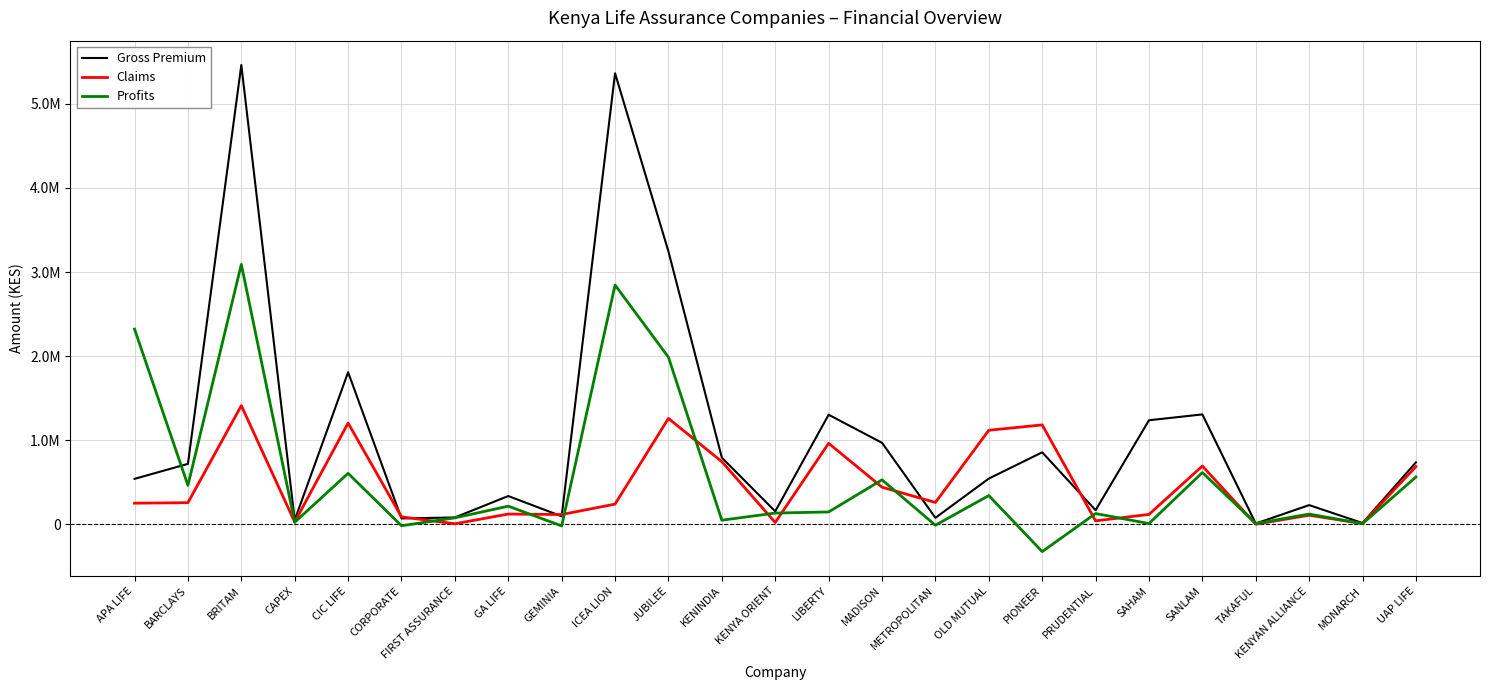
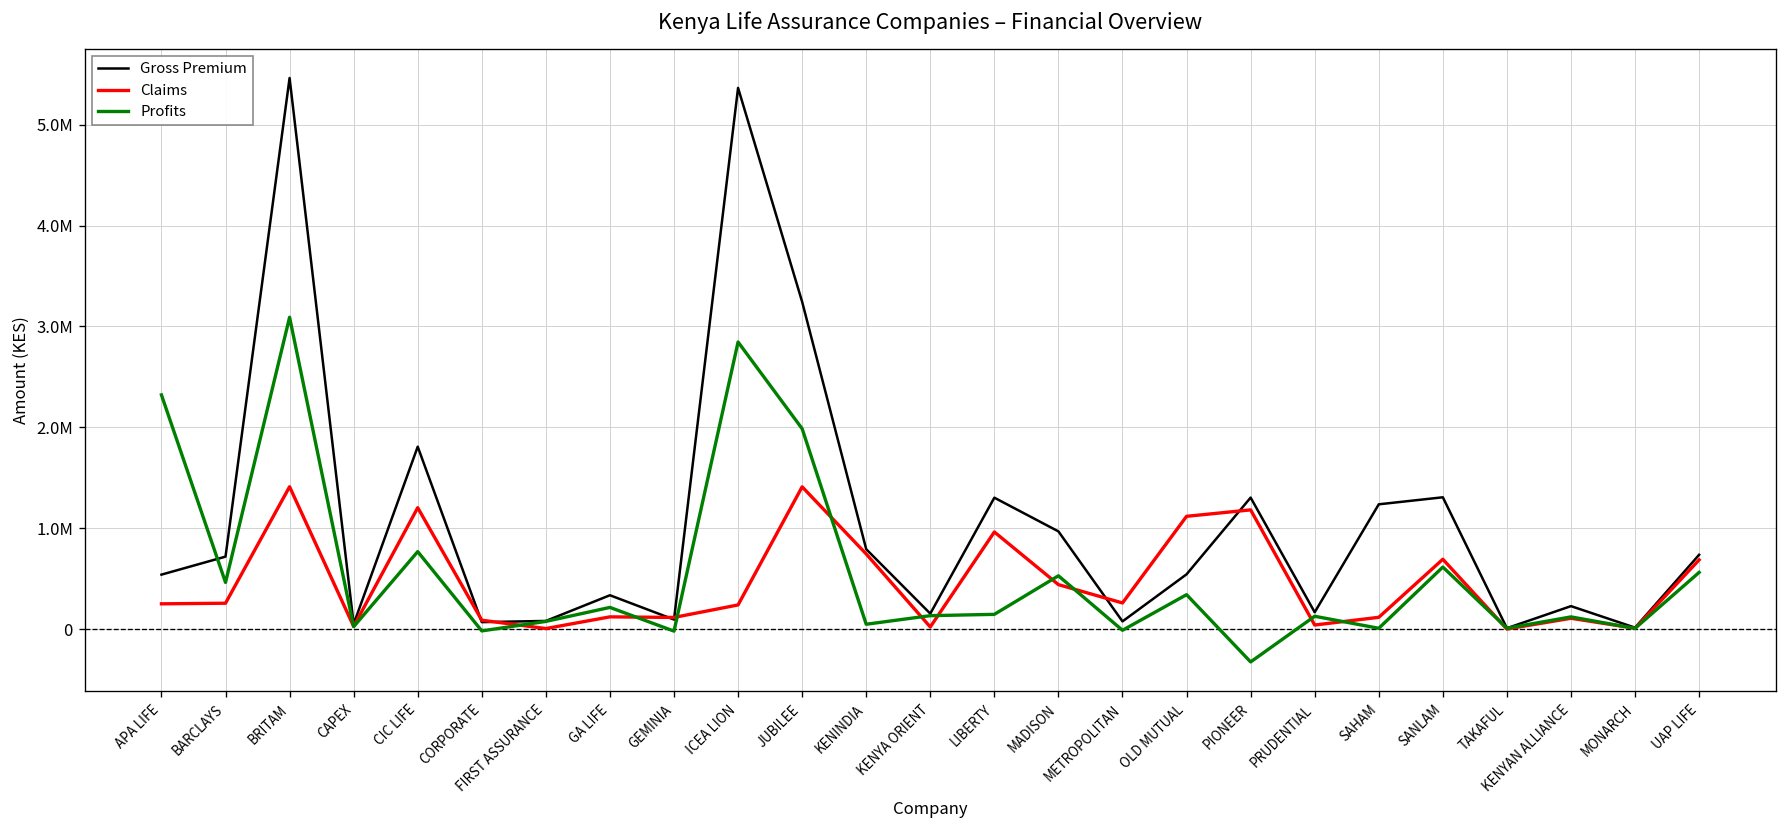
  {
    "Gross Premium": {
      "APA LIFE": 500000,
      "BARCLAYS": 700000,
      "BRITAM": 5500000,
      "CIC LIFE": 1800000,
      "GA LIFE": 300000,
      "ICEA LION": 5400000,
      "JUBILEE": 3200000,
      "KENINDIA": 800000,
      "LIBERTY": 1300000,
      "MADISON": 1000000,
      "METROPOLITAN": 100000,
      "OLD MUTUAL": 500000,
-     "PIONEER": 900000,
+     "PIONEER": 1300000,
      "PRUDENTIAL": 200000,
      "SAHAM": 1200000,
      "SANLAM": 1300000,
      "KENYAN ALLIANCE": 200000,
      "UAP LIFE": 700000
    },
    "Claims": {
      "APA LIFE": 200000,
      "BARCLAYS": 300000,
      "BRITAM": 1400000,
      "CIC LIFE": 1200000,
      "FIRST ASSURANCE": 0,
      "GA LIFE": 100000,
      "ICEA LION": 200000,
-     "JUBILEE": 1300000,
+     "JUBILEE": 1400000,
      "KENINDIA": 700000,
      "KENYA ORIENT": 0,
      "LIBERTY": 1000000,
      "MADISON": 400000,
      "METROPOLITAN": 300000,
      "OLD MUTUAL": 1100000,
      "PIONEER": 1200000,
      "PRUDENTIAL": 0,
      "SAHAM": 100000,
      "SANLAM": 700000,
      "UAP LIFE": 700000
    },
    "Profits": {
      "APA LIFE": 2300000,
      "BARCLAYS": 500000,
      "BRITAM": 3100000,
-     "CIC LIFE": 600000,
+     "CIC LIFE": 800000,
      "CORPORATE": 0,
      "GA LIFE": 200000,
      "GEMINIA": 0,
      "ICEA LION": 2800000,
      "JUBILEE": 2000000,
      "KENINDIA": 0,
      "LIBERTY": 100000,
      "MADISON": 500000,
      "METROPOLITAN": 0,
      "OLD MUTUAL": 300000,
      "PIONEER": -300000,
      "PRUDENTIAL": 100000,
      "SAHAM": 0,
      "SANLAM": 600000,
      "UAP LIFE": 600000
    }
  }
